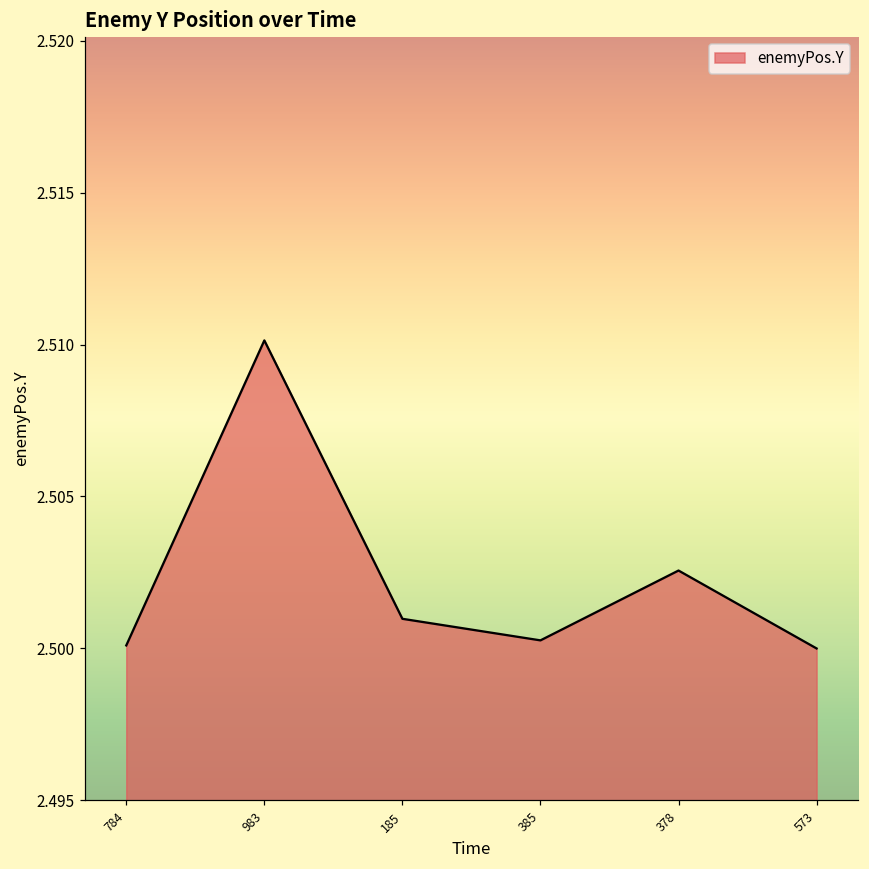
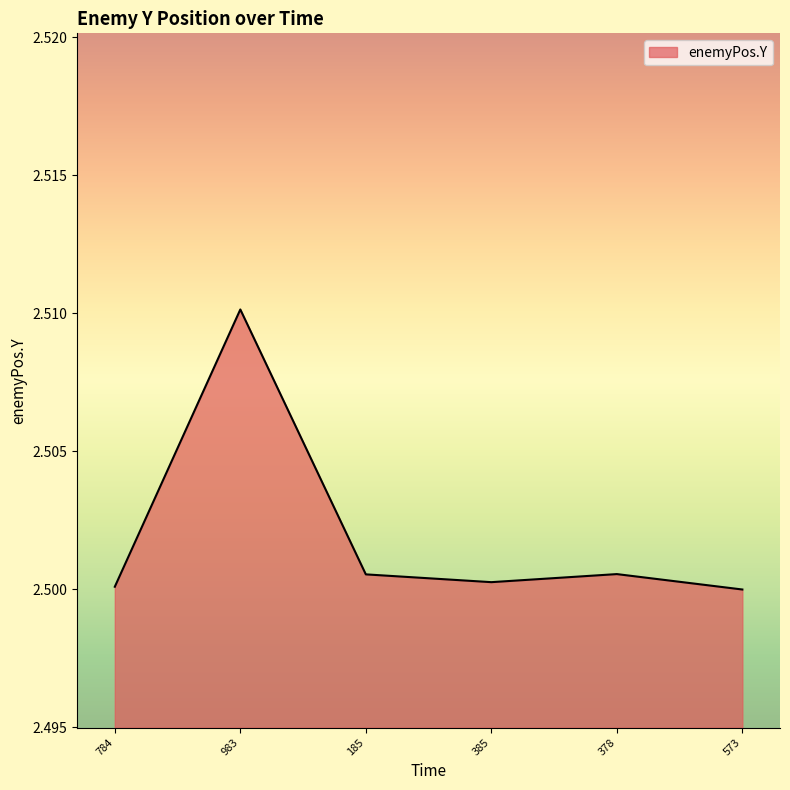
  {
    "784": 2.5001,
    "983": 2.5101,
-   "185": 2.5010,
+   "185": 2.5005,
    "385": 2.5003,
-   "378": 2.5026,
+   "378": 2.5006,
    "573": 2.5000
  }
